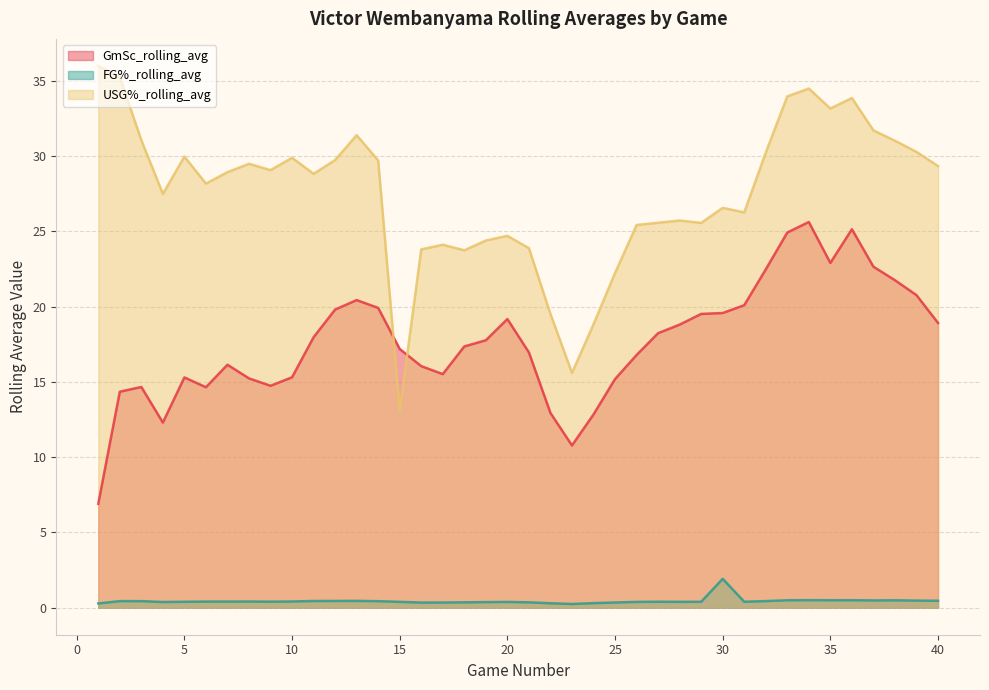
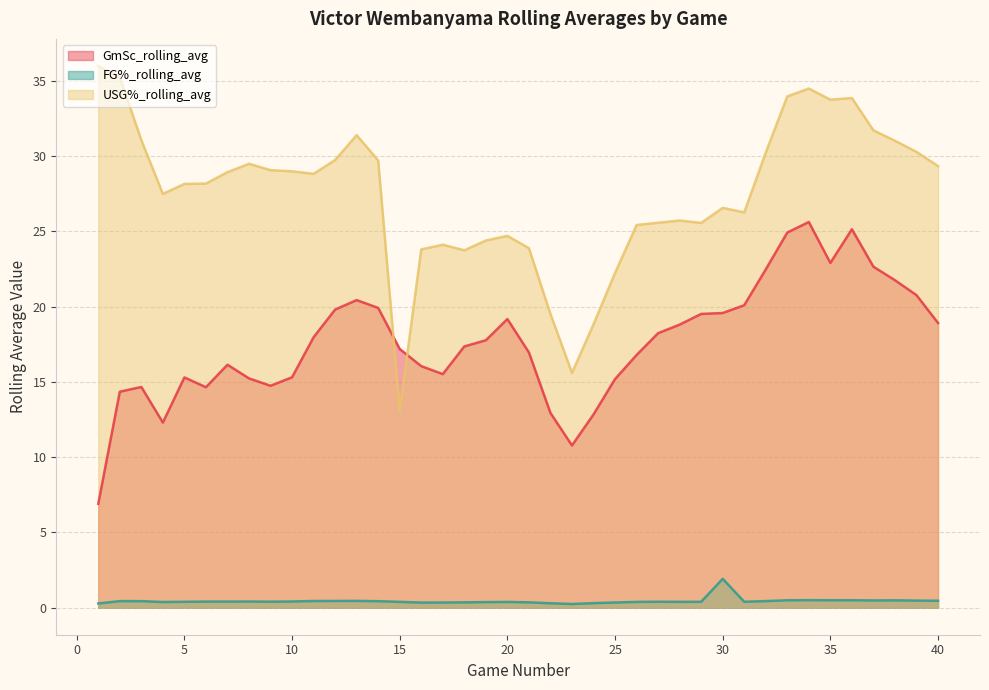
  {
    "GmSc_rolling_avg": {
      "5": 15.3,
      "10": 15.3,
      "15": 17.2,
      "20": 19.2,
      "25": 15.2,
      "30": 19.6,
      "35": 22.9,
      "40": 18.9
    },
    "FG%_rolling_avg": {
      "5": 0.4,
      "10": 0.4,
      "15": 0.4,
      "20": 0.4,
      "25": 0.3,
      "30": 1.9,
      "35": 0.5,
      "40": 0.5
    },
    "USG%_rolling_avg": {
-     "5": 30.0,
-     "10": 29.9,
+     "5": 28.2,
+     "10": 29.0,
      "15": 13.1,
      "20": 24.7,
      "25": 22.2,
      "30": 26.6,
-     "35": 33.2,
+     "35": 33.8,
      "40": 29.4
    }
  }
